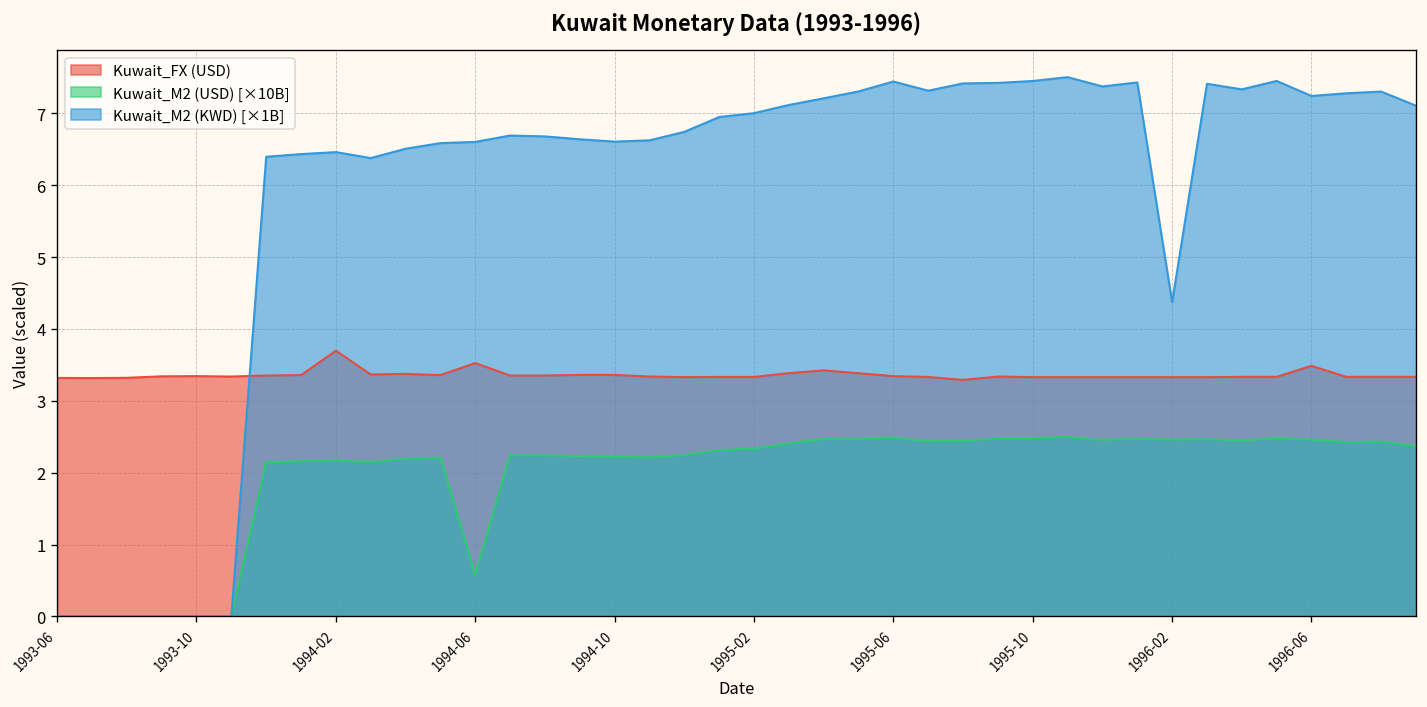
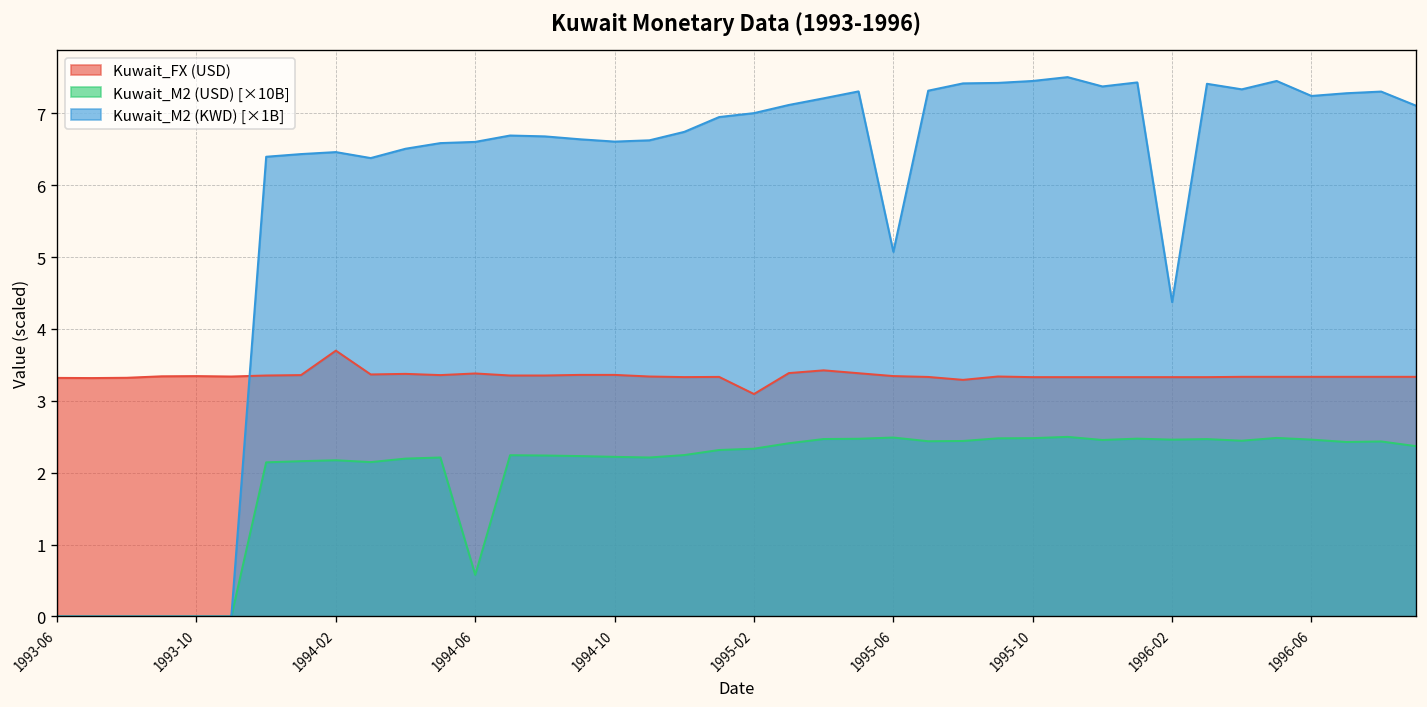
  {
    "Kuwait_FX (USD)": {
      "1993-06": 3.3,
      "1993-10": 3.3,
      "1994-02": 3.7,
-     "1994-06": 3.5,
+     "1994-06": 3.4,
      "1994-10": 3.4,
-     "1995-02": 3.3,
+     "1995-02": 3.1,
      "1995-06": 3.3,
      "1995-10": 3.3,
      "1996-02": 3.3,
-     "1996-06": 3.5
+     "1996-06": 3.3
    },
    "Kuwait_M2 (USD) [×10B]": {
      "1994-02": 2.2,
      "1994-06": 0.6,
      "1994-10": 2.2,
      "1995-02": 2.3,
      "1995-06": 2.5,
      "1995-10": 2.5,
      "1996-02": 2.5,
      "1996-06": 2.5
    },
    "Kuwait_M2 (KWD) [×1B]": {
      "1994-02": 6.5,
      "1994-06": 6.6,
      "1994-10": 6.6,
      "1995-02": 7.0,
-     "1995-06": 7.4,
+     "1995-06": 5.1,
      "1995-10": 7.5,
      "1996-02": 4.4,
      "1996-06": 7.2
    }
  }
